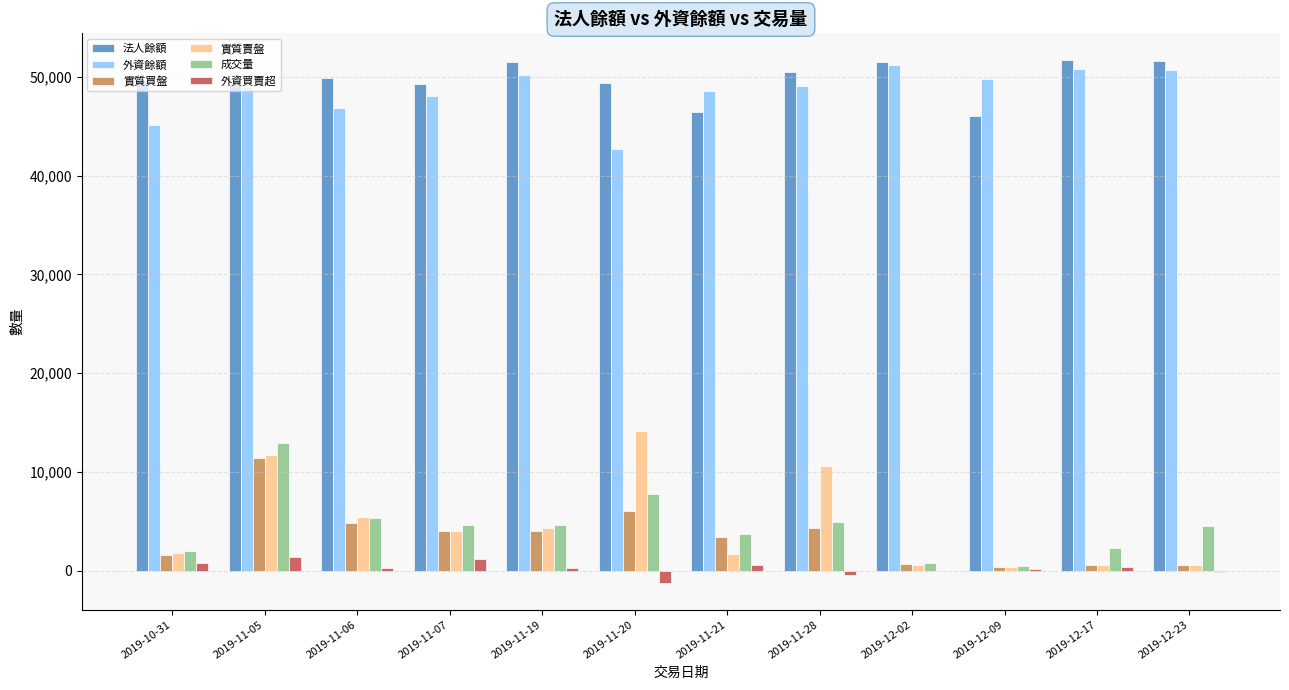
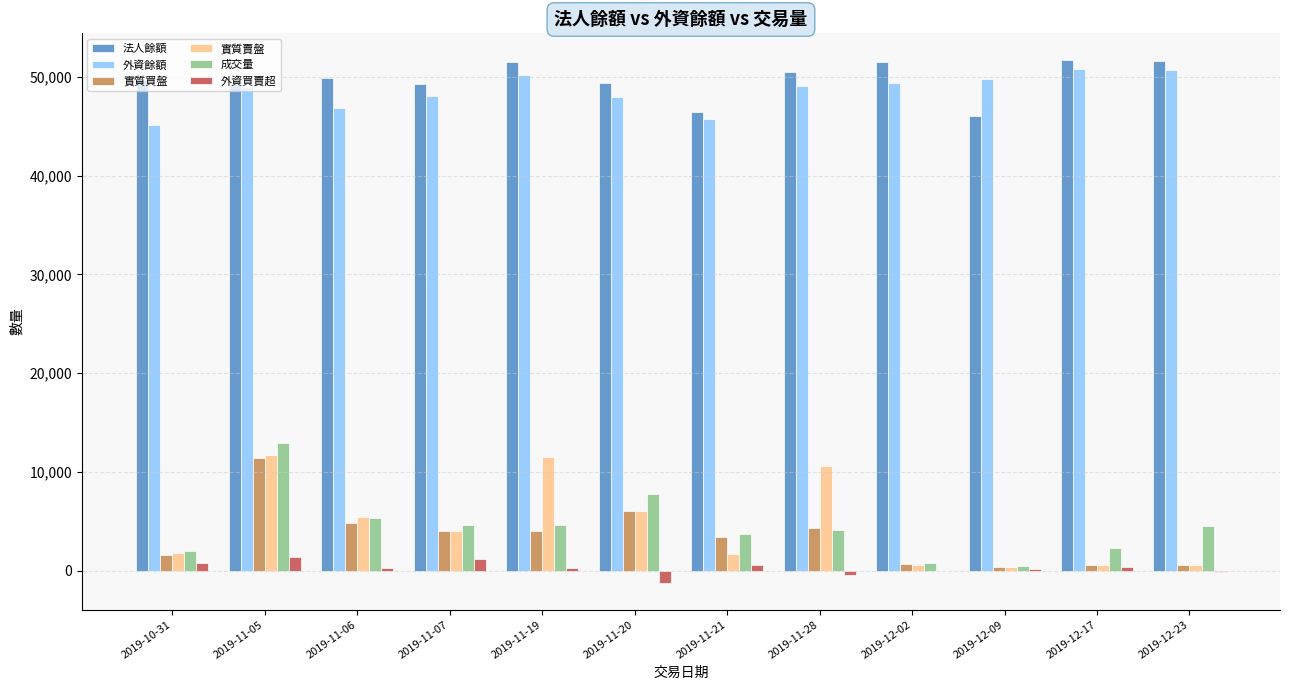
  {
    "法人餘額": {
      "2019-11-06": "50,000",
      "2019-11-07": "49,000",
      "2019-11-19": "52,000",
      "2019-11-20": "49,000",
      "2019-11-21": "46,000",
      "2019-11-28": "50,000",
      "2019-12-02": "51,000",
      "2019-12-09": "46,000",
      "2019-12-17": "52,000",
      "2019-12-23": "52,000"
    },
    "外資餘額": {
      "2019-10-31": "45,000",
      "2019-11-06": "47,000",
      "2019-11-07": "48,000",
      "2019-11-19": "50,000",
-     "2019-11-20": "43,000",
-     "2019-11-21": "49,000",
+     "2019-11-20": "48,000",
+     "2019-11-21": "46,000",
      "2019-11-28": "49,000",
-     "2019-12-02": "51,000",
+     "2019-12-02": "49,000",
      "2019-12-09": "50,000",
      "2019-12-17": "51,000",
      "2019-12-23": "51,000"
    },
    "實質賣盤": {
      "2019-10-31": "2,000",
      "2019-11-05": "12,000",
      "2019-11-06": "5,000",
      "2019-11-07": "4,000",
-     "2019-11-19": "4,000",
-     "2019-11-20": "14,000",
+     "2019-11-19": "12,000",
+     "2019-11-20": "6,000",
      "2019-11-21": "2,000",
      "2019-11-28": "11,000",
      "2019-12-02": "1,000",
      "2019-12-09": "0",
      "2019-12-17": "1,000",
      "2019-12-23": "1,000"
    },
    "成交量": {
      "2019-10-31": "2,000",
      "2019-11-05": "13,000",
      "2019-11-06": "5,000",
      "2019-11-07": "5,000",
      "2019-11-19": "5,000",
      "2019-11-20": "8,000",
      "2019-11-21": "4,000",
-     "2019-11-28": "5,000",
+     "2019-11-28": "4,000",
      "2019-12-02": "1,000",
      "2019-12-09": "0",
      "2019-12-17": "2,000",
      "2019-12-23": "5,000"
    }
  }
